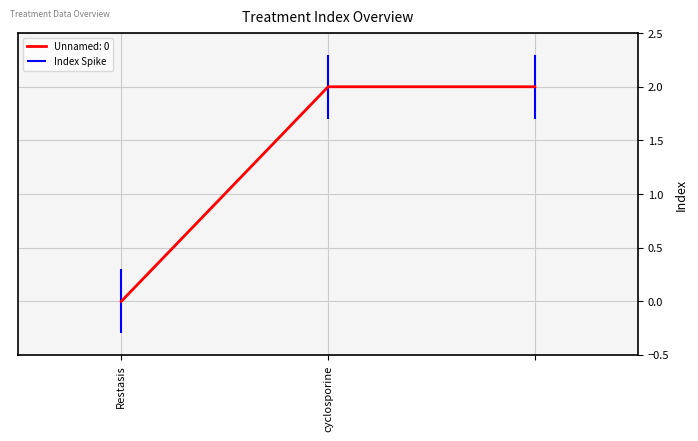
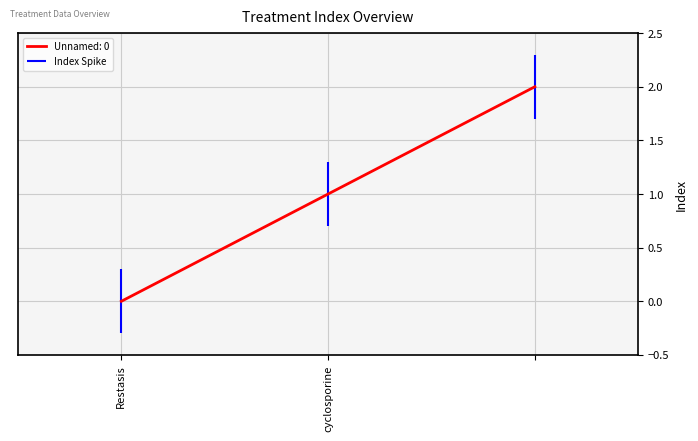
  {
    "Restasis": 0,
-   "cyclosporine": 2
+   "cyclosporine": 1
  }
